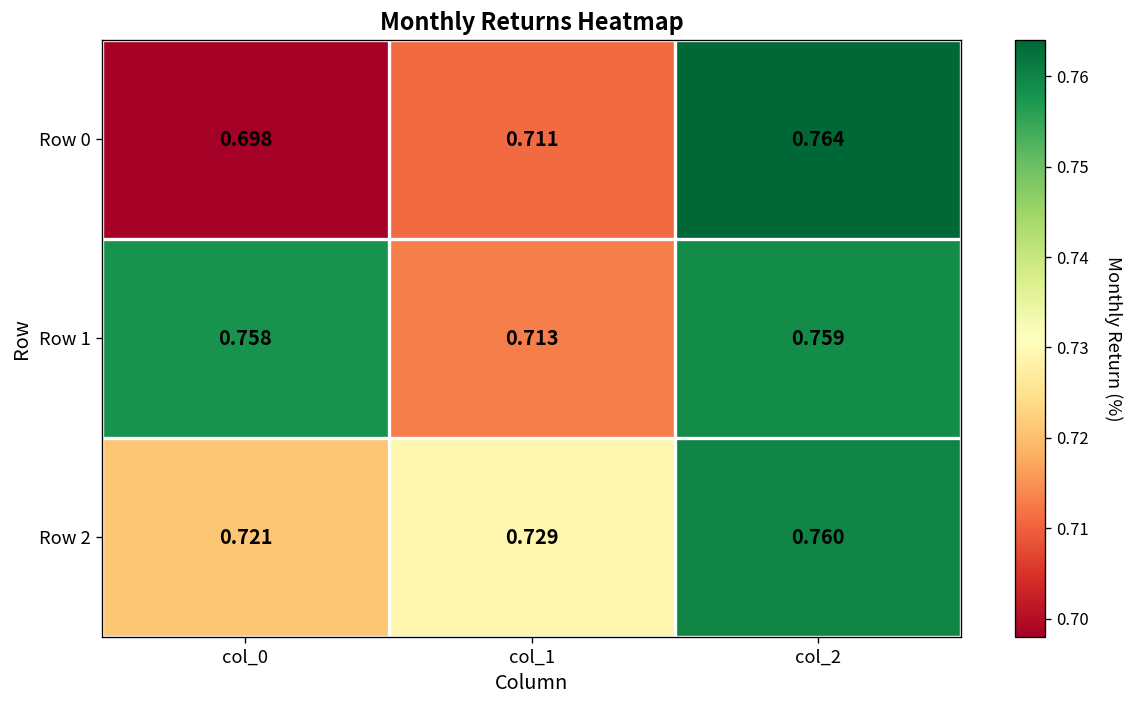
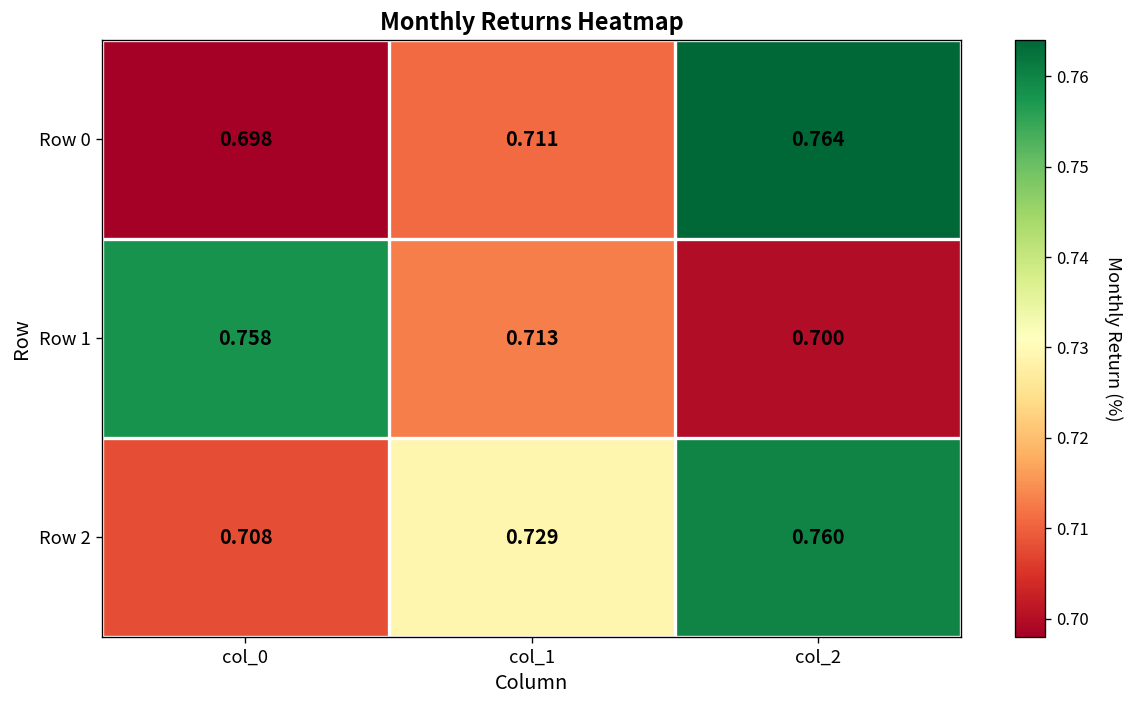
  {
    "Row 0": {
      "col_0": 0.698,
      "col_1": 0.711,
      "col_2": 0.764
    },
    "Row 1": {
      "col_0": 0.758,
      "col_1": 0.713,
-     "col_2": 0.759
+     "col_2": 0.700
    },
    "Row 2": {
-     "col_0": 0.721,
+     "col_0": 0.708,
      "col_1": 0.729,
      "col_2": 0.760
    }
  }
